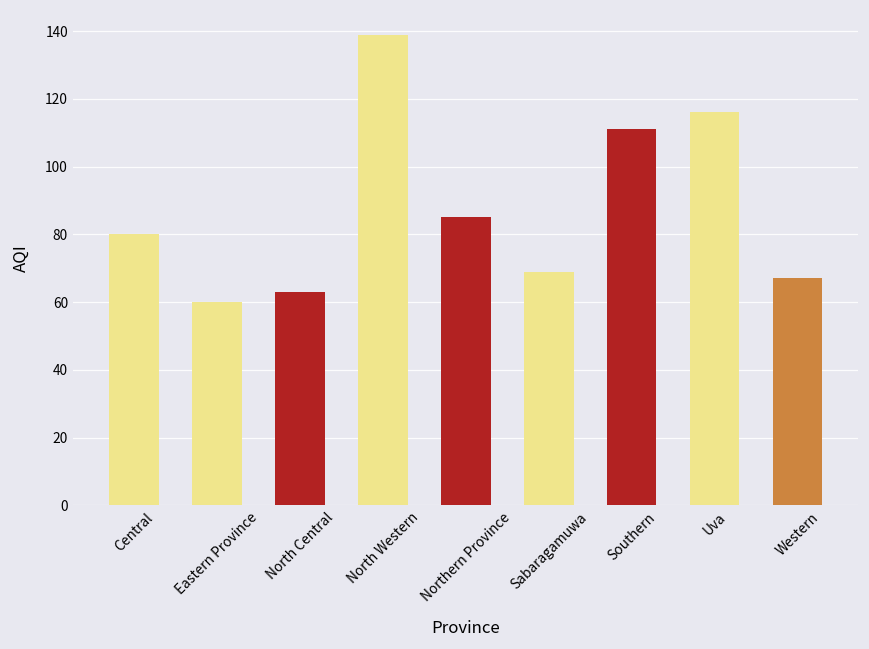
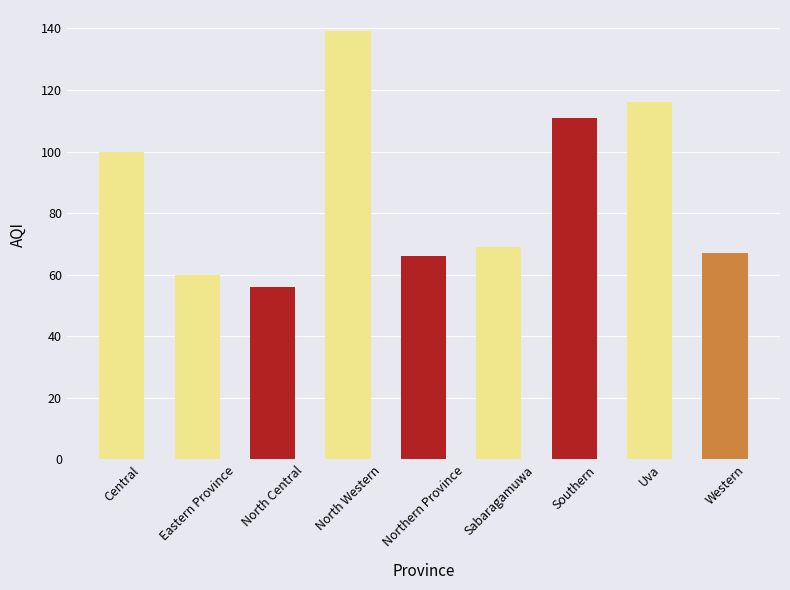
  {
-   "Central": 80,
+   "Central": 100,
    "Eastern Province": 60,
-   "North Central": 63,
+   "North Central": 56,
    "North Western": 139,
-   "Northern Province": 85,
+   "Northern Province": 66,
    "Sabaragamuwa": 69,
    "Southern": 111,
    "Uva": 116,
    "Western": 67
  }
